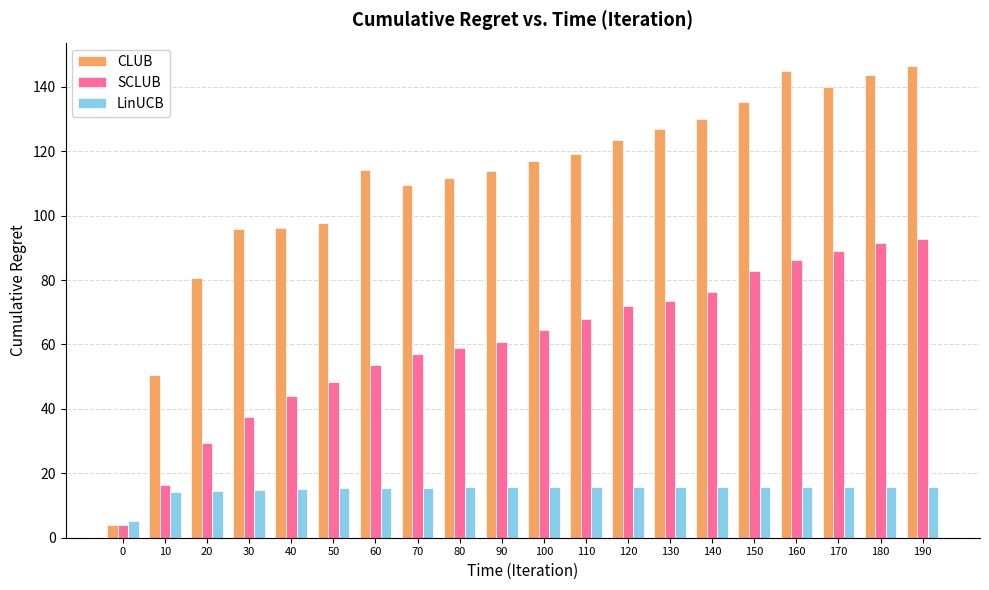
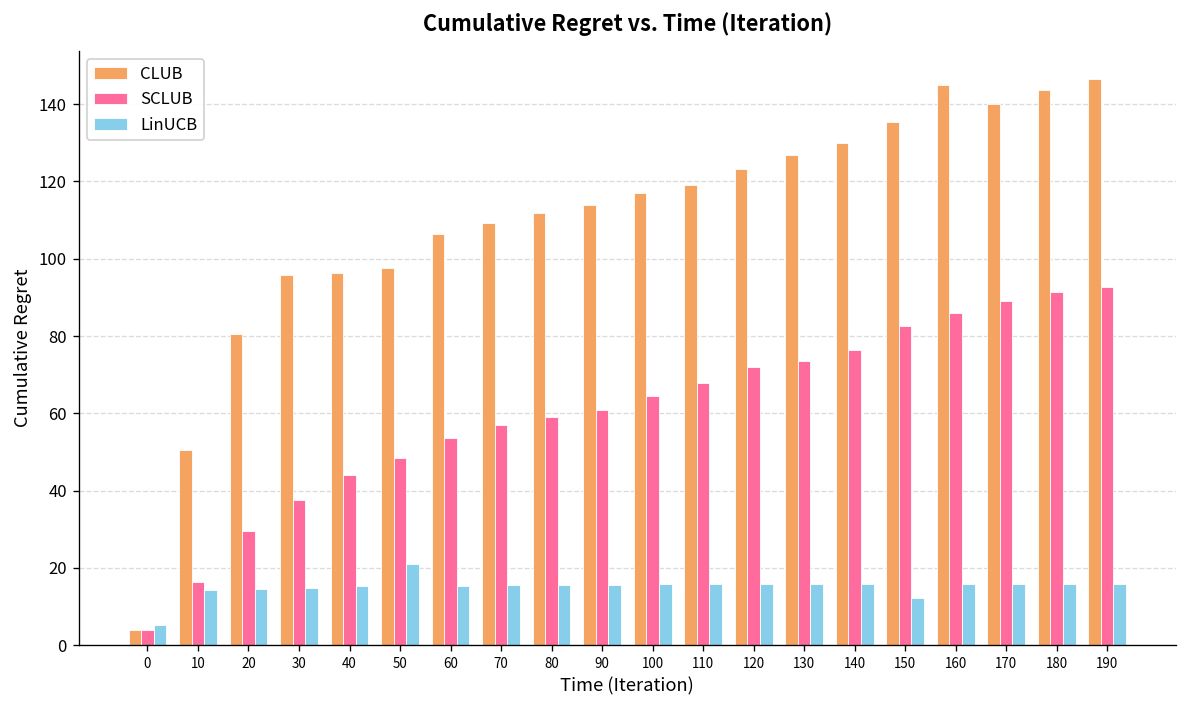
  {
    "CLUB": {
      "0": 4,
      "10": 51,
      "20": 81,
      "30": 96,
      "40": 96,
      "50": 98,
-     "60": 114,
+     "60": 106,
      "70": 109,
      "80": 112,
      "90": 114,
      "100": 117,
      "110": 119,
      "120": 123,
      "130": 127,
      "140": 130,
      "150": 135,
      "160": 145,
      "170": 140,
      "180": 144,
      "190": 146
    },
    "SCLUB": {
      "0": 4,
      "10": 16,
      "20": 29,
      "30": 38,
      "40": 44,
      "50": 48,
      "60": 54,
      "70": 57,
      "80": 59,
      "90": 61,
      "100": 64,
      "110": 68,
      "120": 72,
      "130": 74,
      "140": 76,
      "150": 83,
      "160": 86,
      "170": 89,
      "180": 91,
      "190": 93
    },
    "LinUCB": {
      "0": 5,
      "10": 14,
      "20": 15,
      "30": 15,
      "40": 15,
-     "50": 15,
+     "50": 21,
      "60": 15,
      "70": 16,
      "80": 16,
      "90": 16,
      "100": 16,
      "110": 16,
      "120": 16,
      "130": 16,
      "140": 16,
-     "150": 16,
+     "150": 12,
      "160": 16,
      "170": 16,
      "180": 16,
      "190": 16
    }
  }
